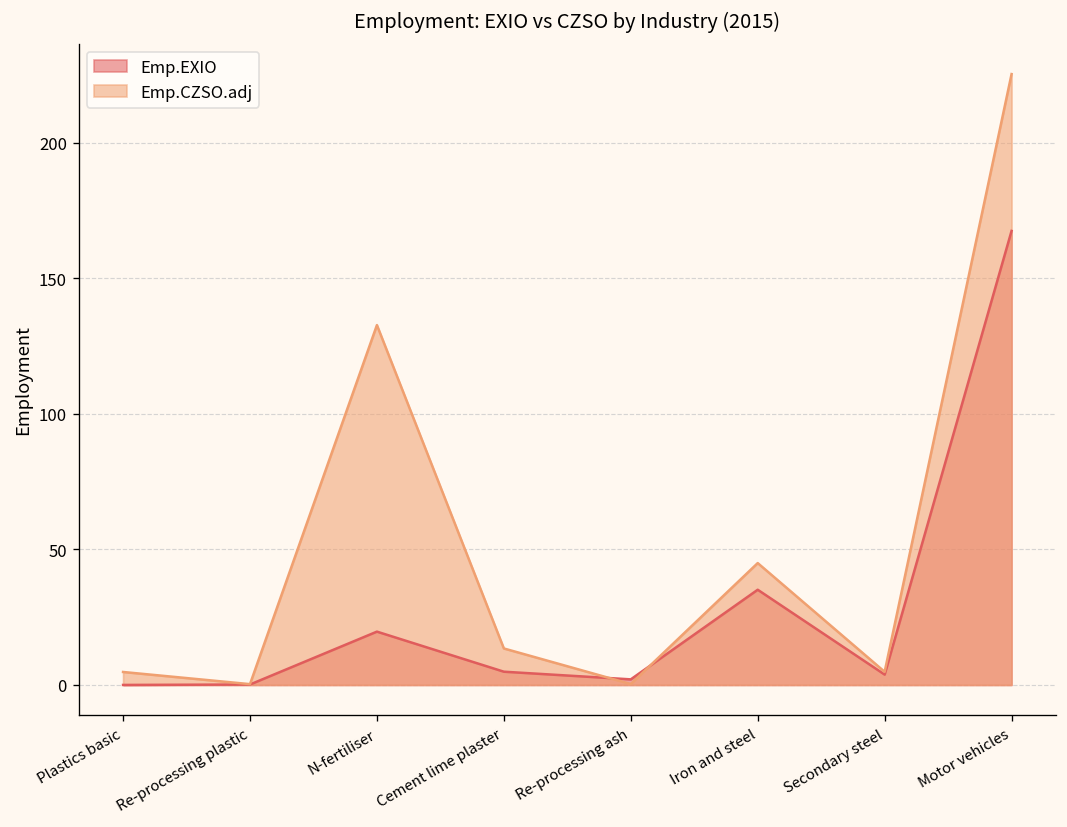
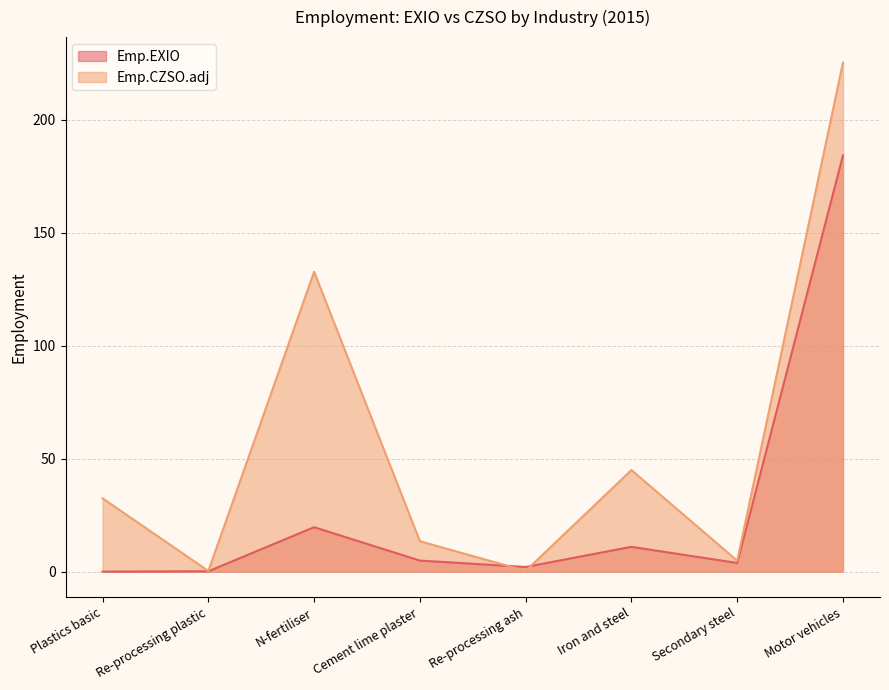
  {
    "Emp.EXIO": {
      "Plastics basic": 0,
      "N-fertiliser": 20,
      "Cement lime plaster": 5,
      "Re-processing ash": 2,
-     "Iron and steel": 35,
-     "Motor vehicles": 167
+     "Iron and steel": 11,
+     "Motor vehicles": 184
    },
    "Emp.CZSO.adj": {
-     "Plastics basic": 5,
+     "Plastics basic": 32,
      "N-fertiliser": 133,
      "Cement lime plaster": 13,
      "Re-processing ash": 0,
      "Iron and steel": 45,
      "Motor vehicles": 225
    }
  }
